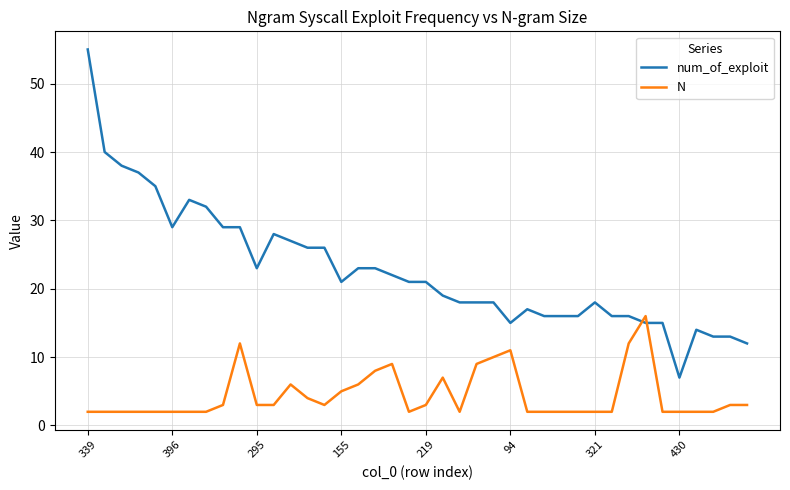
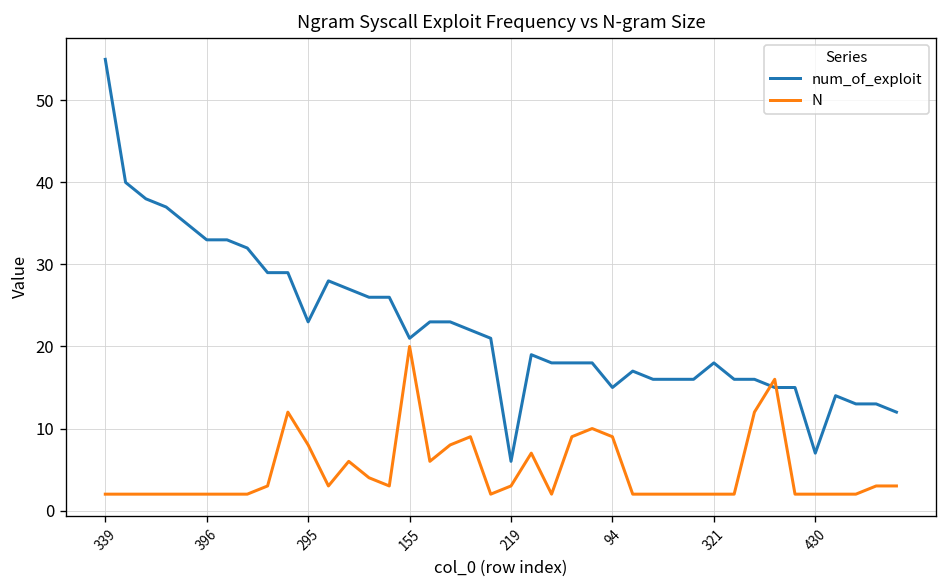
  {
    "num_of_exploit": {
      "339": 55,
-     "396": 29,
+     "396": 33,
      "295": 23,
      "155": 21,
-     "219": 21,
+     "219": 6,
      "94": 15,
      "321": 18,
      "430": 7
    },
    "N": {
      "339": 2,
      "396": 2,
-     "295": 3,
-     "155": 5,
+     "295": 8,
+     "155": 20,
      "219": 3,
-     "94": 11,
+     "94": 9,
      "321": 2,
      "430": 2
    }
  }
